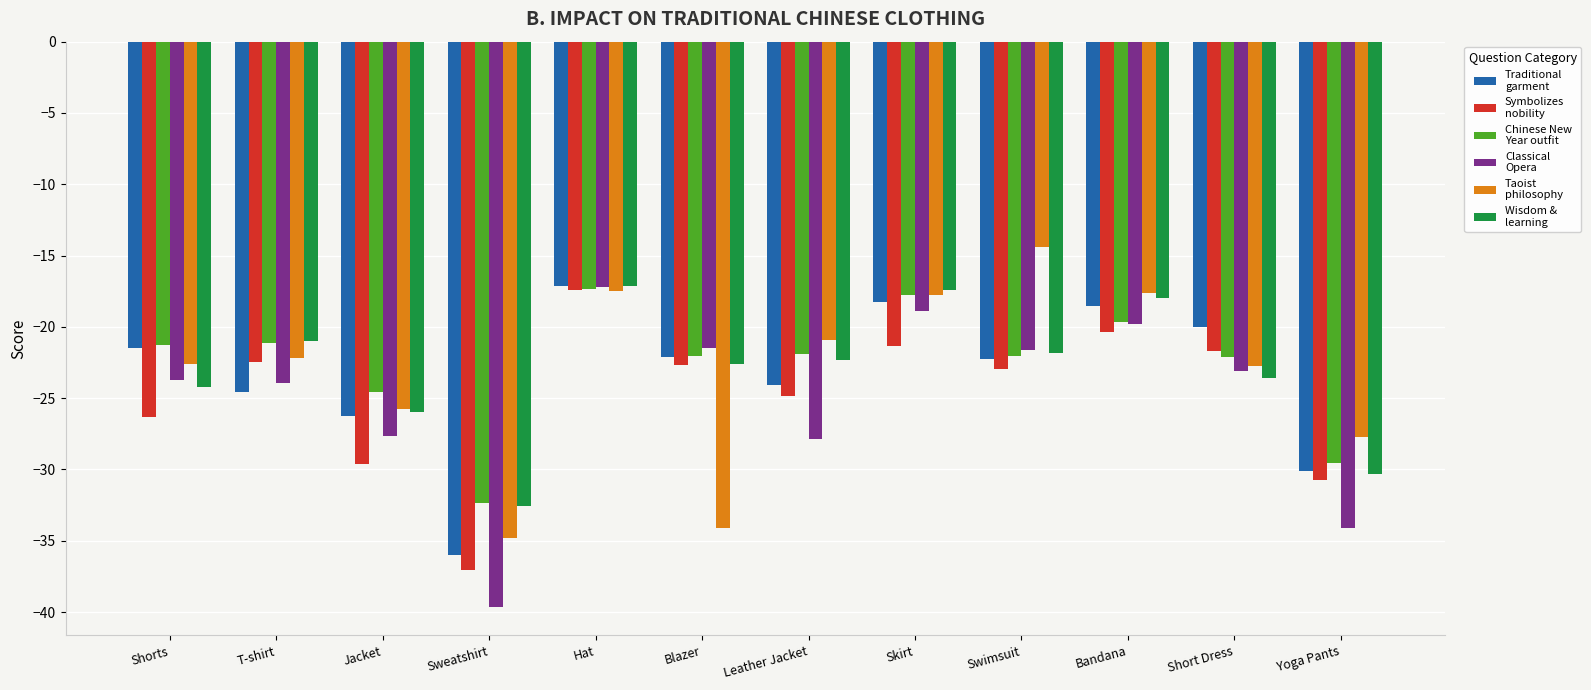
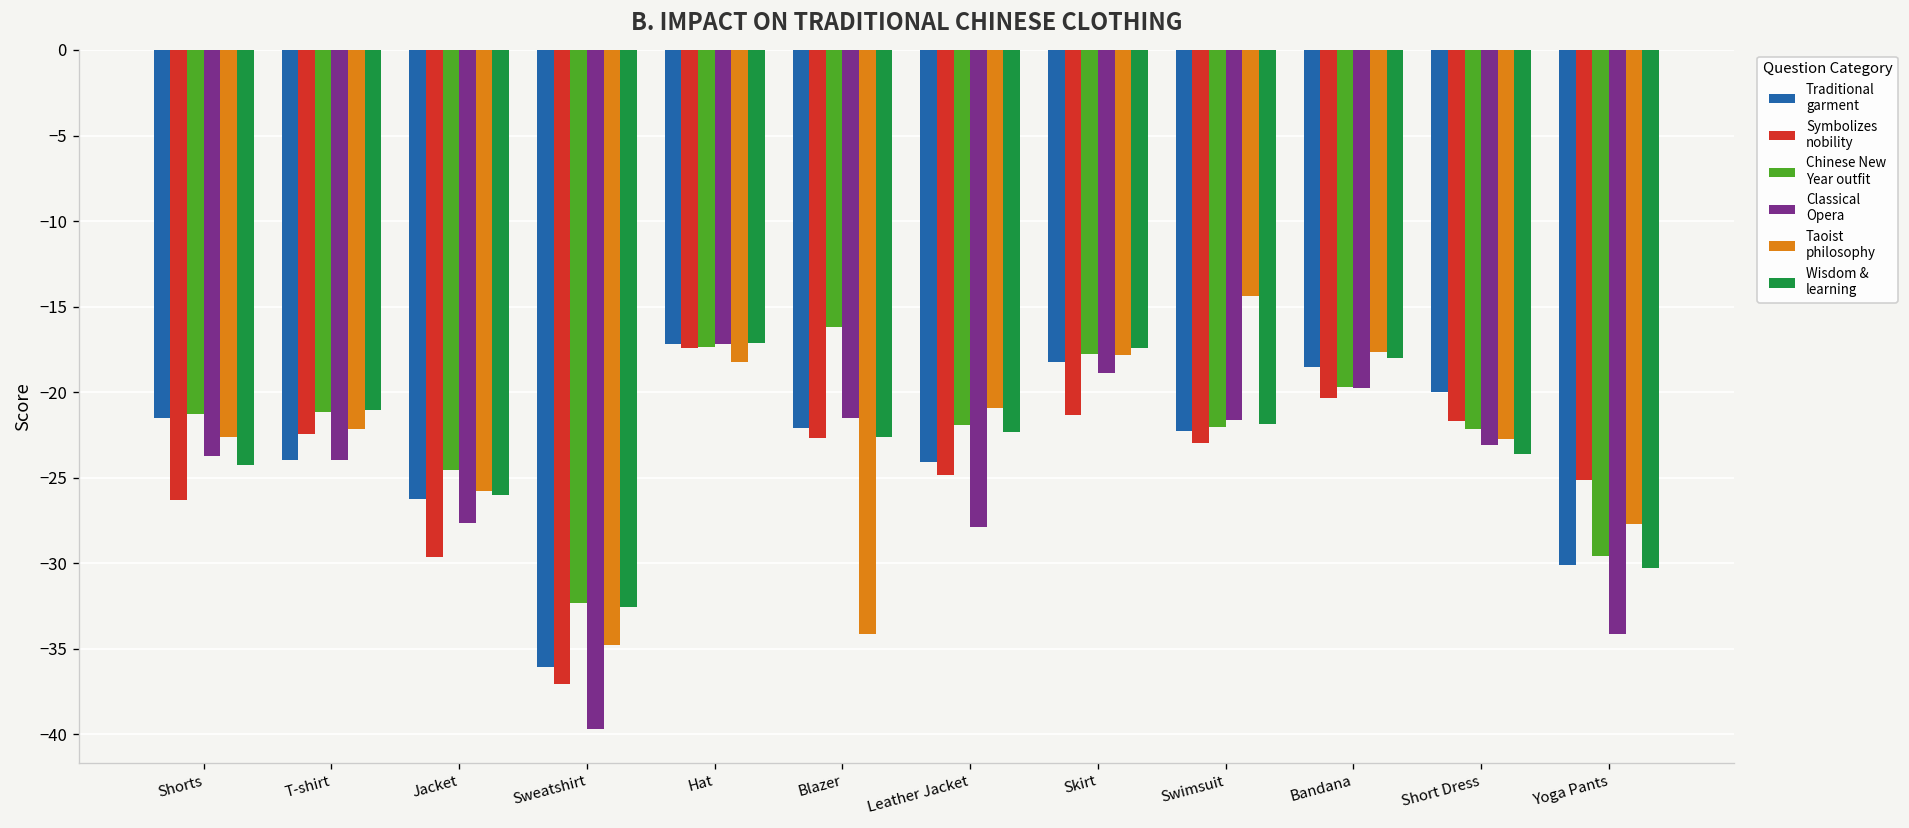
  {
    "Traditional garment": {
      "Shorts": -21.5,
-     "T-shirt": -24.5,
+     "T-shirt": -24.0,
      "Jacket": -26.3,
      "Sweatshirt": -36.0,
      "Hat": -17.2,
      "Blazer": -22.1,
      "Leather Jacket": -24.1,
      "Skirt": -18.3,
      "Swimsuit": -22.3,
      "Bandana": -18.5,
      "Short Dress": -20.0,
      "Yoga Pants": -30.1
    },
    "Symbolizes nobility": {
      "Shorts": -26.3,
      "T-shirt": -22.4,
      "Jacket": -29.6,
      "Sweatshirt": -37.1,
      "Hat": -17.4,
      "Blazer": -22.7,
      "Leather Jacket": -24.9,
      "Skirt": -21.3,
      "Swimsuit": -23.0,
      "Bandana": -20.4,
      "Short Dress": -21.7,
-     "Yoga Pants": -30.8
+     "Yoga Pants": -25.1
    },
    "Chinese New Year outfit": {
      "Shorts": -21.3,
      "T-shirt": -21.1,
      "Jacket": -24.6,
      "Sweatshirt": -32.3,
      "Hat": -17.3,
-     "Blazer": -22.0,
+     "Blazer": -16.2,
      "Leather Jacket": -21.9,
      "Skirt": -17.8,
      "Swimsuit": -22.1,
      "Bandana": -19.7,
      "Short Dress": -22.1,
      "Yoga Pants": -29.6
    },
    "Classical Opera": {
      "Shorts": -23.7,
      "T-shirt": -24.0,
      "Jacket": -27.7,
      "Sweatshirt": -39.7,
      "Hat": -17.2,
      "Blazer": -21.5,
      "Leather Jacket": -27.9,
      "Skirt": -18.9,
      "Swimsuit": -21.6,
      "Bandana": -19.8,
      "Short Dress": -23.1,
      "Yoga Pants": -34.1
    },
    "Taoist philosophy": {
      "Shorts": -22.6,
      "T-shirt": -22.2,
      "Jacket": -25.8,
      "Sweatshirt": -34.8,
-     "Hat": -17.5,
+     "Hat": -18.3,
      "Blazer": -34.1,
      "Leather Jacket": -20.9,
      "Skirt": -17.8,
      "Swimsuit": -14.4,
      "Bandana": -17.6,
      "Short Dress": -22.7,
      "Yoga Pants": -27.7
    },
    "Wisdom & learning": {
      "Shorts": -24.2,
      "T-shirt": -21.0,
      "Jacket": -26.0,
      "Sweatshirt": -32.6,
      "Hat": -17.1,
      "Blazer": -22.6,
      "Leather Jacket": -22.3,
      "Skirt": -17.4,
      "Swimsuit": -21.8,
      "Bandana": -18.0,
      "Short Dress": -23.6,
      "Yoga Pants": -30.3
    }
  }
